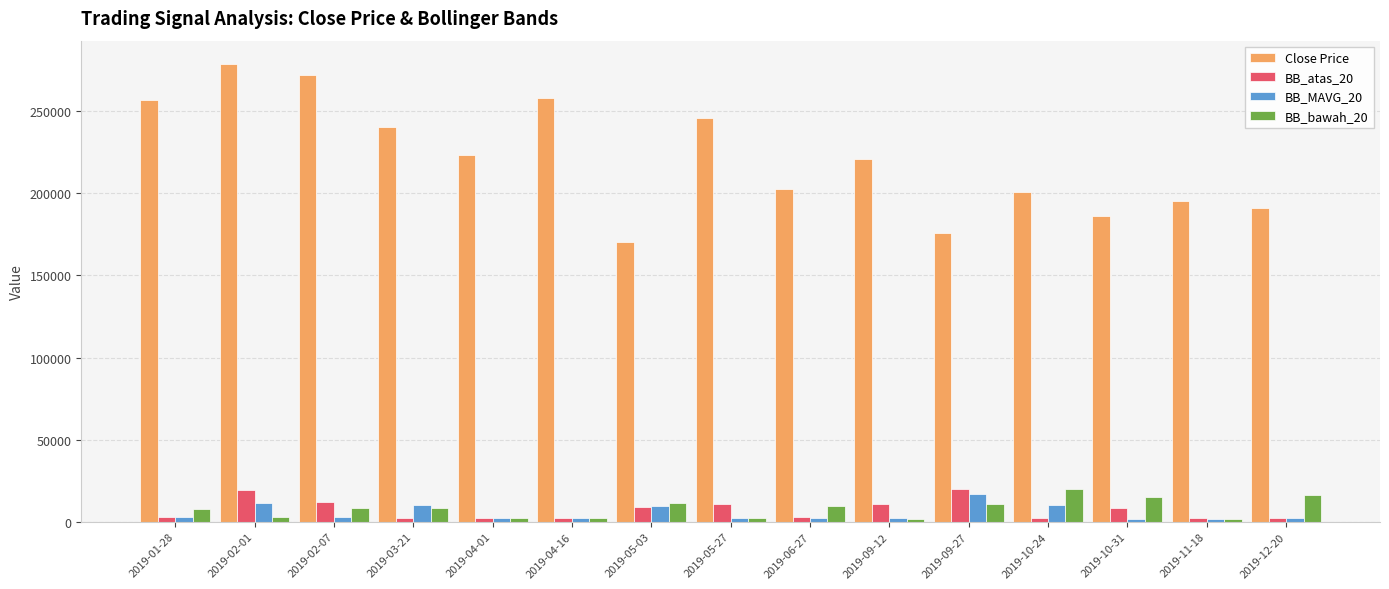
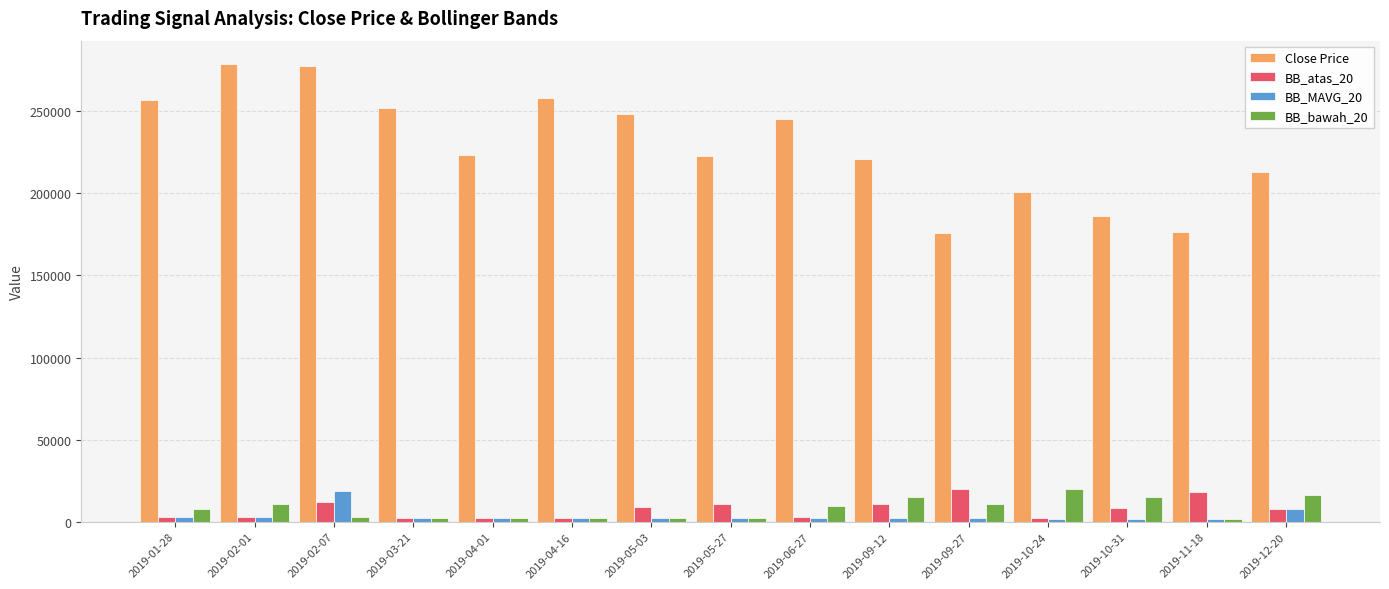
  {
    "Close Price": {
      "2019-01-28": 257000,
      "2019-02-01": 279000,
-     "2019-02-07": 272000,
-     "2019-03-21": 241000,
+     "2019-02-07": 277000,
+     "2019-03-21": 252000,
      "2019-04-01": 224000,
      "2019-04-16": 258000,
-     "2019-05-03": 170000,
-     "2019-05-27": 246000,
-     "2019-06-27": 203000,
+     "2019-05-03": 248000,
+     "2019-05-27": 223000,
+     "2019-06-27": 245000,
      "2019-09-12": 221000,
      "2019-09-27": 176000,
      "2019-10-24": 201000,
      "2019-10-31": 186000,
-     "2019-11-18": 196000,
-     "2019-12-20": 191000
+     "2019-11-18": 176000,
+     "2019-12-20": 213000
    },
    "BB_atas_20": {
      "2019-01-28": 3000,
-     "2019-02-01": 20000,
+     "2019-02-01": 3000,
      "2019-02-07": 12000,
      "2019-03-21": 3000,
      "2019-04-01": 3000,
      "2019-04-16": 3000,
      "2019-05-03": 9000,
      "2019-05-27": 11000,
      "2019-06-27": 3000,
      "2019-09-12": 11000,
      "2019-09-27": 20000,
      "2019-10-24": 2000,
      "2019-10-31": 8000,
-     "2019-11-18": 2000,
-     "2019-12-20": 2000
+     "2019-11-18": 18000,
+     "2019-12-20": 8000
    },
    "BB_MAVG_20": {
      "2019-01-28": 3000,
-     "2019-02-01": 11000,
-     "2019-02-07": 3000,
-     "2019-03-21": 10000,
+     "2019-02-01": 3000,
+     "2019-02-07": 19000,
+     "2019-03-21": 2000,
      "2019-04-01": 2000,
      "2019-04-16": 2000,
-     "2019-05-03": 9000,
+     "2019-05-03": 2000,
      "2019-05-27": 2000,
      "2019-06-27": 3000,
      "2019-09-12": 2000,
-     "2019-09-27": 17000,
-     "2019-10-24": 10000,
+     "2019-09-27": 2000,
+     "2019-10-24": 2000,
      "2019-10-31": 2000,
      "2019-11-18": 2000,
-     "2019-12-20": 2000
+     "2019-12-20": 8000
    },
    "BB_bawah_20": {
      "2019-01-28": 8000,
-     "2019-02-01": 3000,
-     "2019-02-07": 8000,
-     "2019-03-21": 8000,
+     "2019-02-01": 11000,
+     "2019-02-07": 3000,
+     "2019-03-21": 2000,
      "2019-04-01": 2000,
      "2019-04-16": 2000,
-     "2019-05-03": 11000,
+     "2019-05-03": 2000,
      "2019-05-27": 2000,
      "2019-06-27": 9000,
-     "2019-09-12": 2000,
+     "2019-09-12": 15000,
      "2019-09-27": 11000,
      "2019-10-24": 20000,
      "2019-10-31": 15000,
      "2019-11-18": 2000,
      "2019-12-20": 16000
    }
  }
